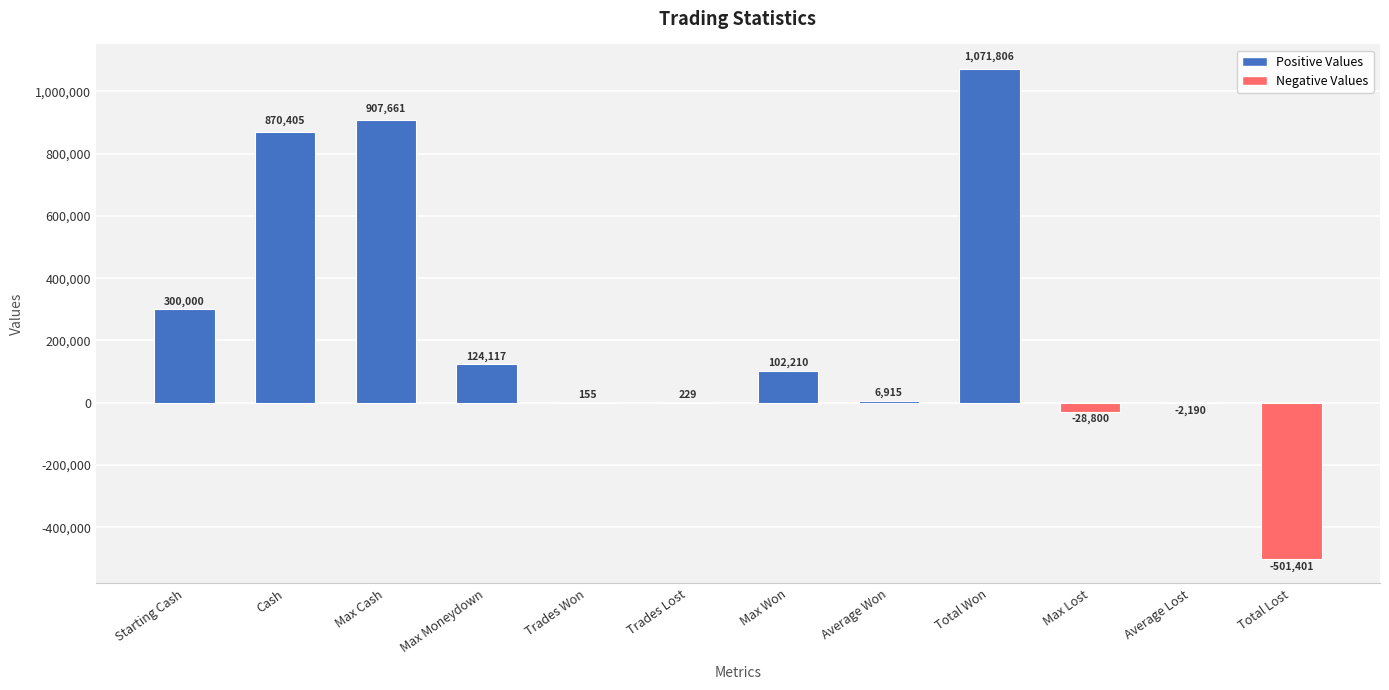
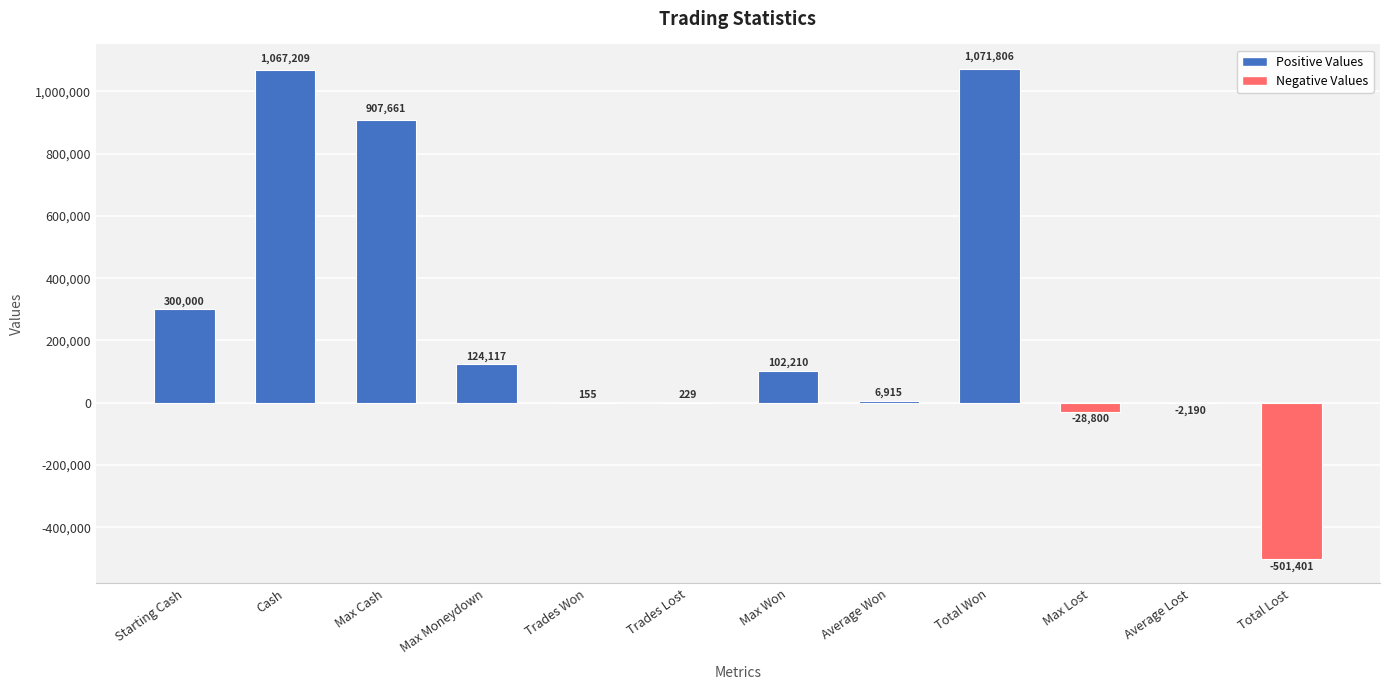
  {
    "Starting Cash": "300,000",
-   "Cash": "870,405",
+   "Cash": "1,067,209",
    "Max Cash": "907,661",
    "Max Moneydown": "124,117",
    "Trades Won": "155",
    "Trades Lost": "229",
    "Max Won": "102,210",
    "Average Won": "6,915",
    "Total Won": "1,071,806",
    "Max Lost": "-28,800",
    "Average Lost": "-2,190",
    "Total Lost": "-501,401"
  }
